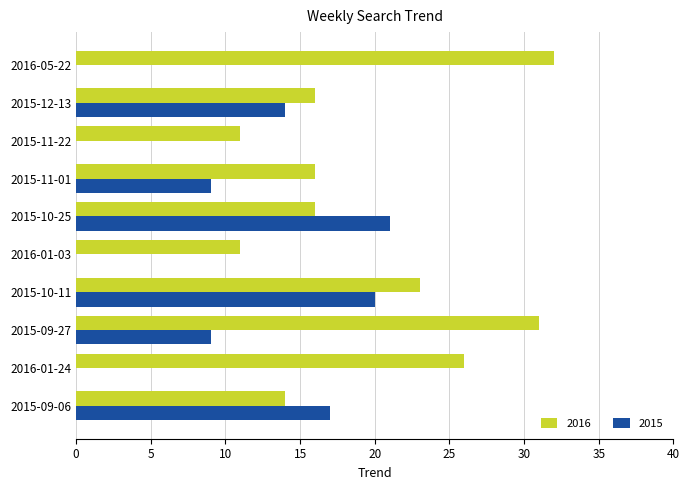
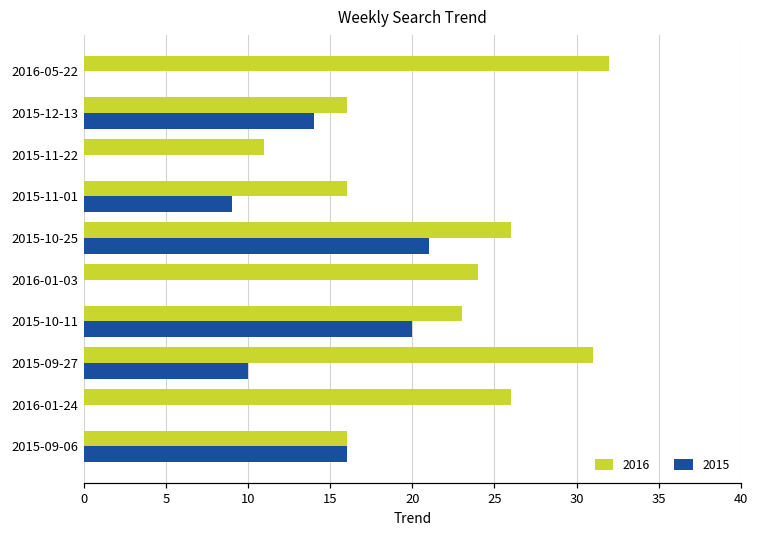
  {
    "2016": {
      "2016-05-22": 32,
      "2015-12-13": 16,
      "2015-11-22": 11,
      "2015-11-01": 16,
-     "2015-10-25": 16,
-     "2016-01-03": 11,
+     "2015-10-25": 26,
+     "2016-01-03": 24,
      "2015-10-11": 23,
      "2015-09-27": 31,
      "2016-01-24": 26,
-     "2015-09-06": 14
+     "2015-09-06": 16
    },
    "2015": {
      "2016-05-22": 0,
      "2015-12-13": 14,
      "2015-11-22": 0,
      "2015-11-01": 9,
      "2015-10-25": 21,
      "2016-01-03": 0,
      "2015-10-11": 20,
-     "2015-09-27": 9,
+     "2015-09-27": 10,
      "2016-01-24": 0,
-     "2015-09-06": 17
+     "2015-09-06": 16
    }
  }
